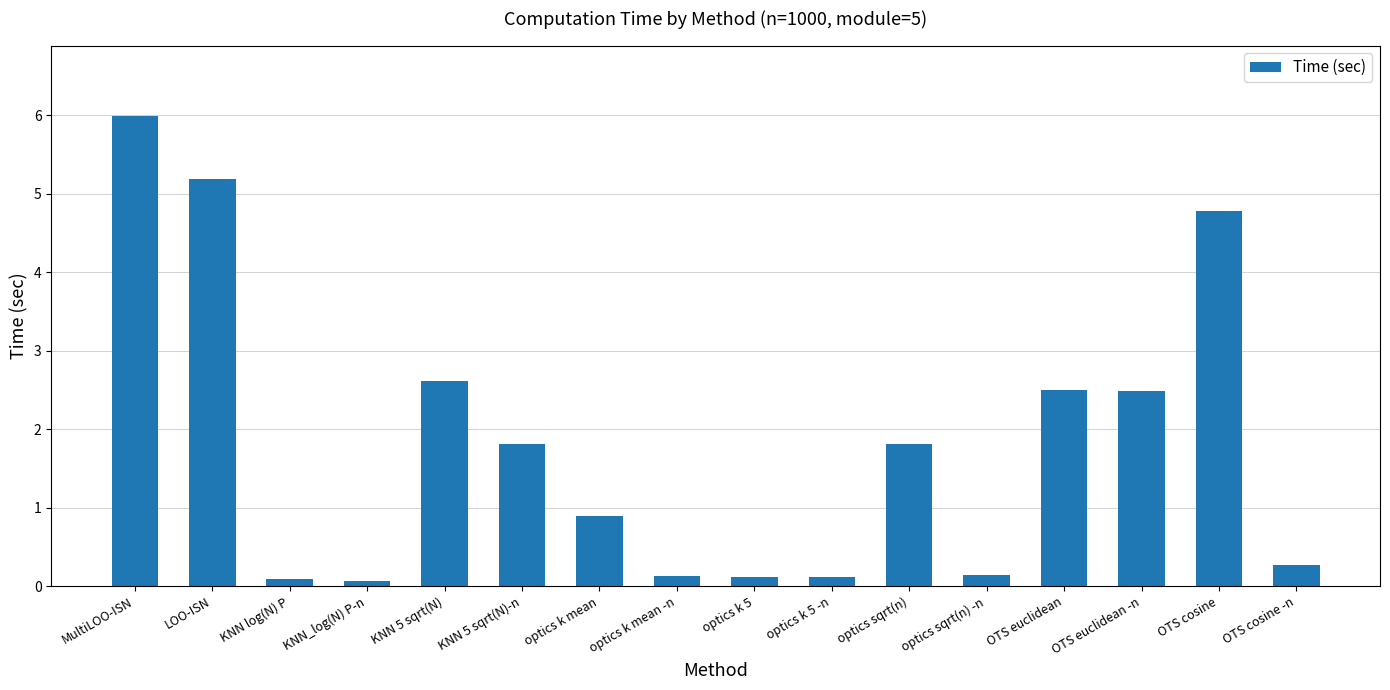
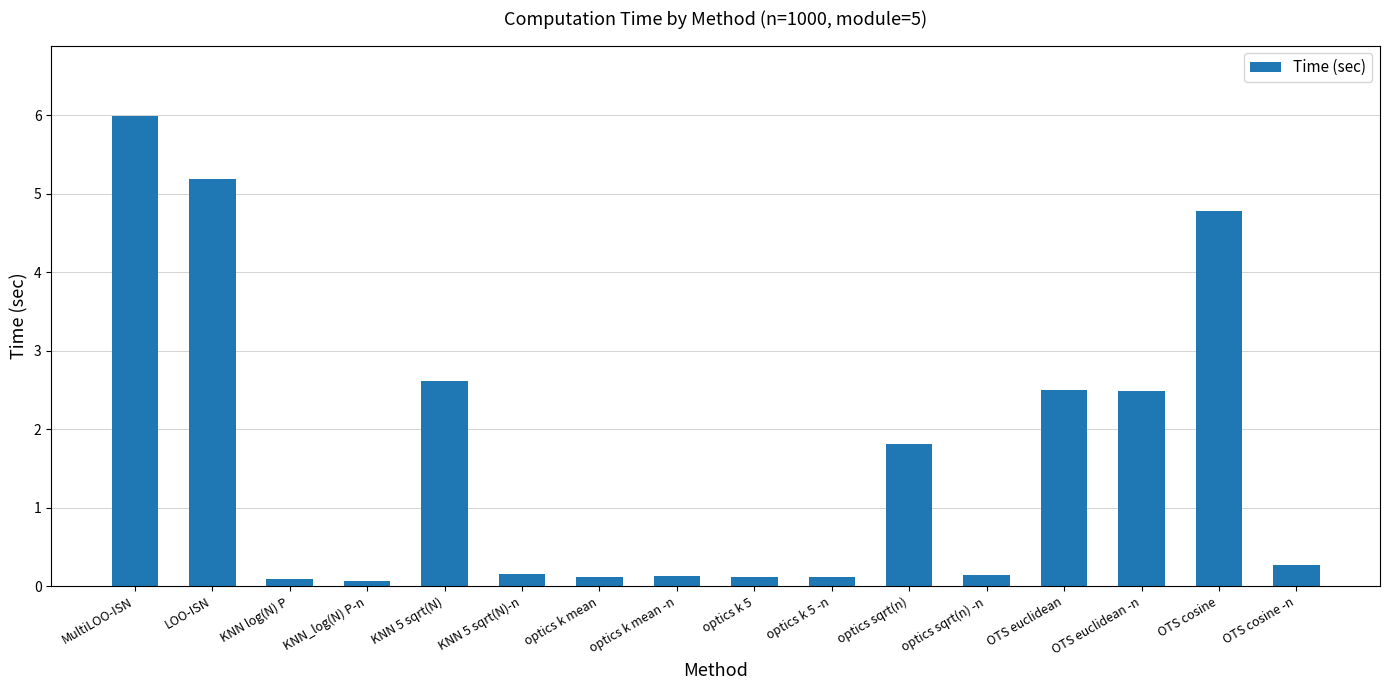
  {
    "MultiLOO-ISN": 6.0,
    "LOO-ISN": 5.2,
    "KNN log(N) P": 0.1,
    "KNN_log(N) P-n": 0.1,
    "KNN 5 sqrt(N)": 2.6,
-   "KNN 5 sqrt(N)-n": 1.8,
-   "optics k mean": 0.9,
+   "KNN 5 sqrt(N)-n": 0.2,
+   "optics k mean": 0.1,
    "optics k mean -n": 0.1,
    "optics k 5": 0.1,
    "optics k 5 -n": 0.1,
    "optics sqrt(n)": 1.8,
    "optics sqrt(n) -n": 0.1,
    "OTS euclidean": 2.5,
    "OTS euclidean -n": 2.5,
    "OTS cosine": 4.8,
    "OTS cosine -n": 0.3
  }
